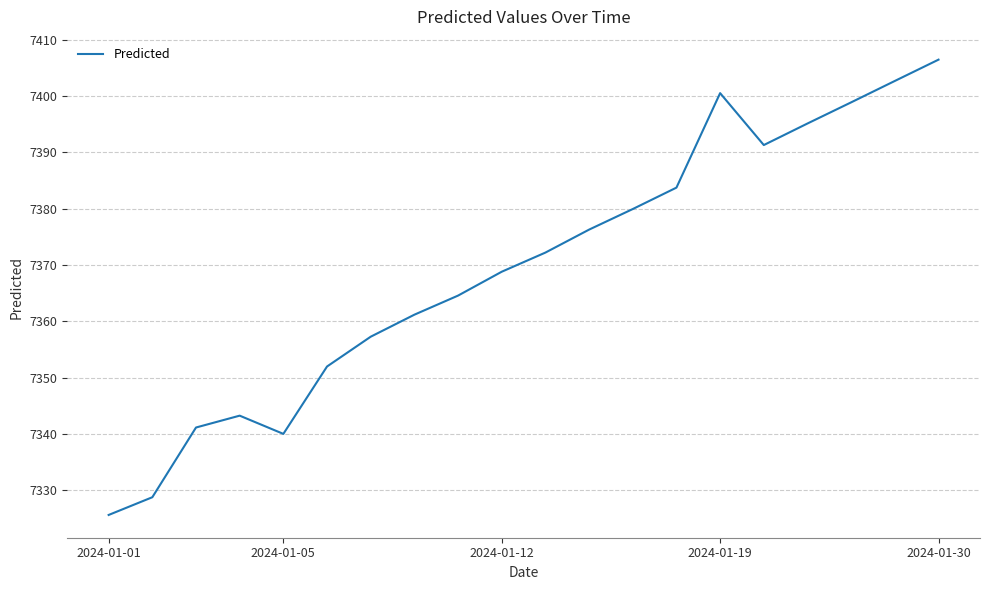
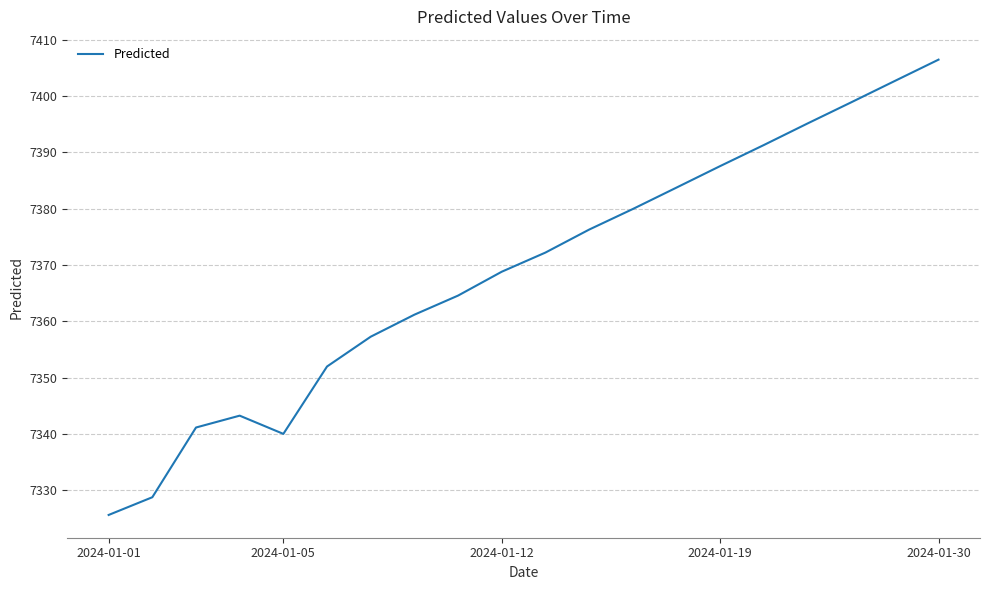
  {
    "2024-01-01": 7326,
    "2024-01-05": 7340,
    "2024-01-12": 7369,
-   "2024-01-19": 7400,
+   "2024-01-19": 7388,
    "2024-01-30": 7406
  }
